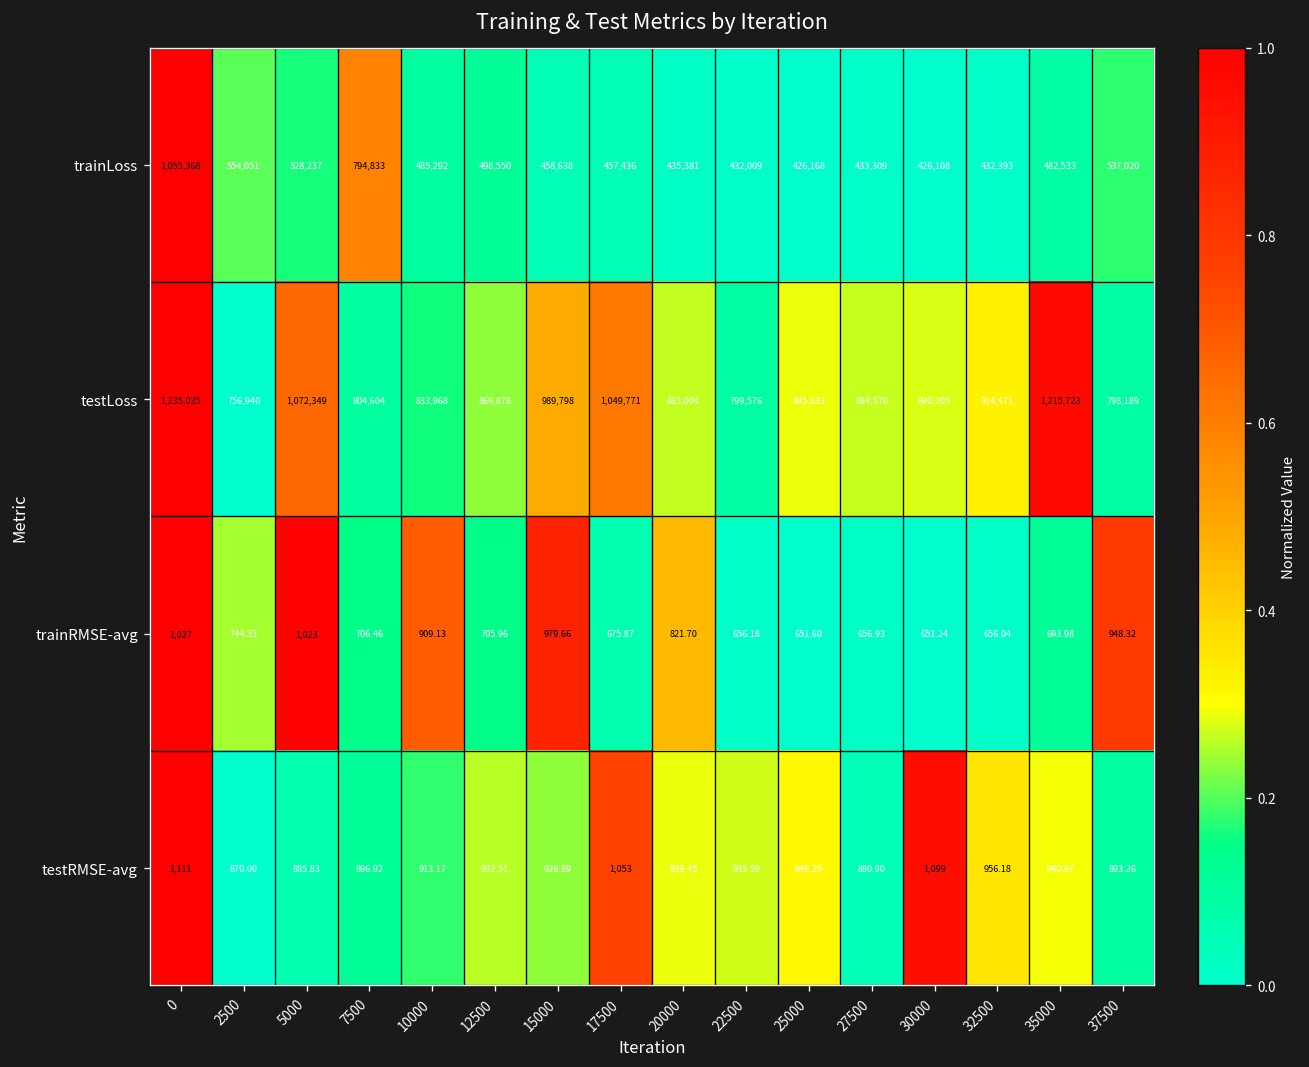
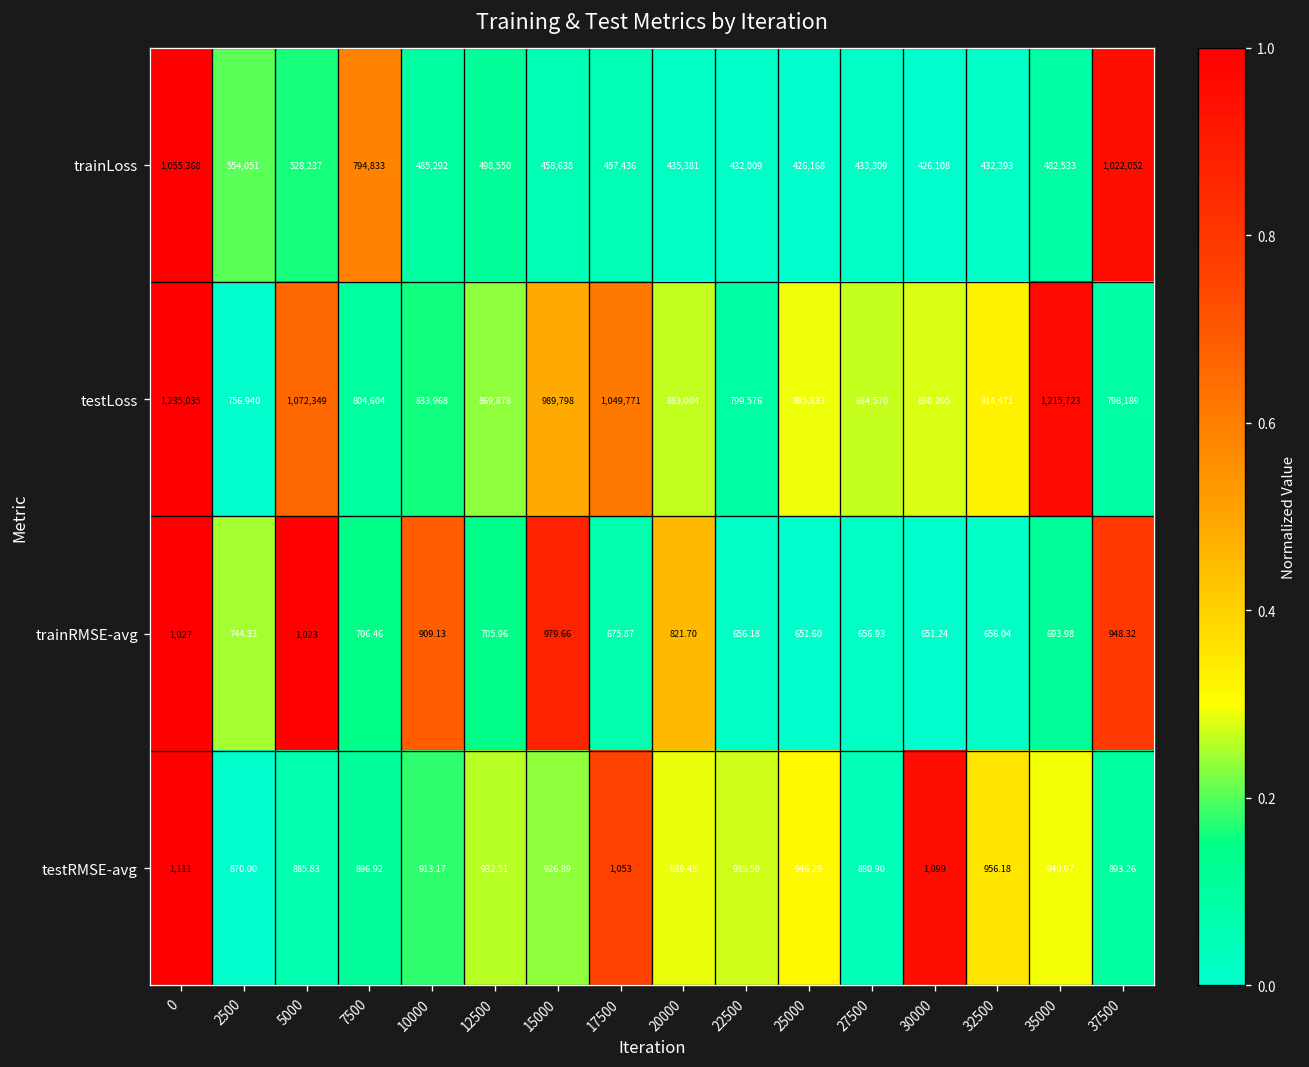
  {
    "trainLoss": {
      "0": "1,055,368",
      "2500": "554,051",
      "5000": "528,237",
      "7500": "794,833",
      "10000": "485,292",
      "12500": "498,550",
      "15000": "458,638",
      "17500": "457,436",
      "20000": "435,381",
      "22500": "432,009",
      "25000": "426,168",
      "27500": "433,309",
      "30000": "426,108",
      "32500": "432,393",
      "35000": "482,533",
-     "37500": "537,020"
+     "37500": "1,022,052"
    },
    "testLoss": {
      "0": "1,235,035",
      "2500": "756,940",
      "5000": "1,072,349",
      "7500": "804,604",
      "10000": "833,968",
      "12500": "869,878",
      "15000": "989,798",
      "17500": "1,049,771",
      "20000": "883,004",
      "22500": "799,576",
      "25000": "895,833",
      "27500": "884,570",
      "30000": "890,205",
      "32500": "914,471",
      "35000": "1,215,723",
      "37500": "798,189"
    },
    "trainRMSE-avg": {
      "0": "1,027",
      "2500": "744.33",
      "5000": "1,023",
      "7500": "706.46",
      "10000": "909.13",
      "12500": "705.96",
      "15000": "979.66",
      "17500": "675.87",
      "20000": "821.70",
      "22500": "656.18",
      "25000": "651.60",
      "27500": "656.93",
      "30000": "651.24",
      "32500": "656.04",
      "35000": "693.98",
      "37500": "948.32"
    },
    "testRMSE-avg": {
      "0": "1,111",
      "2500": "870.00",
      "5000": "885.83",
      "7500": "896.92",
      "10000": "913.17",
      "12500": "932.51",
      "15000": "926.89",
      "17500": "1,053",
      "20000": "939.45",
      "22500": "935.59",
      "25000": "946.29",
      "27500": "880.90",
      "30000": "1,099",
      "32500": "956.18",
      "35000": "940.97",
      "37500": "893.26"
    }
  }
